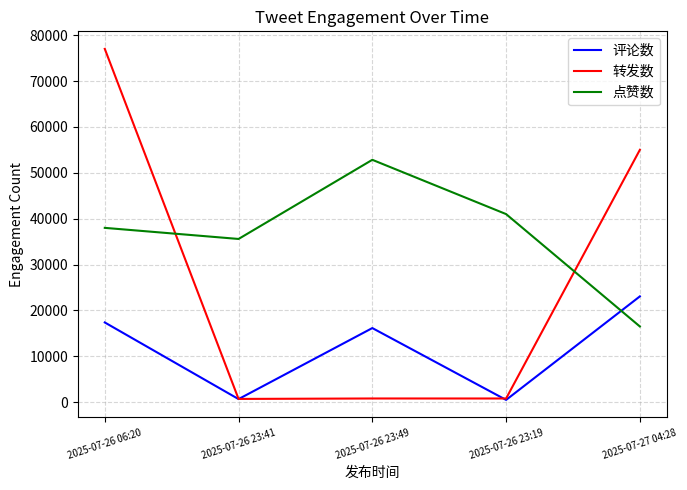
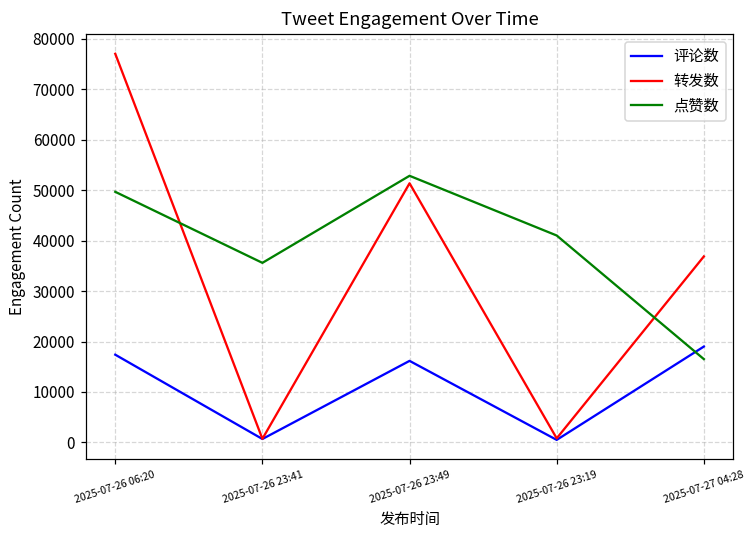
  {
    "评论数": {
      "2025-07-26 06:20": 17000,
      "2025-07-26 23:49": 16000,
-     "2025-07-27 04:28": 23000
+     "2025-07-27 04:28": 19000
    },
    "转发数": {
      "2025-07-26 06:20": 77000,
-     "2025-07-26 23:49": 1000,
-     "2025-07-27 04:28": 55000
+     "2025-07-26 23:49": 51000,
+     "2025-07-27 04:28": 37000
    },
    "点赞数": {
-     "2025-07-26 06:20": 38000,
+     "2025-07-26 06:20": 50000,
      "2025-07-26 23:41": 36000,
      "2025-07-26 23:49": 53000,
      "2025-07-26 23:19": 41000,
      "2025-07-27 04:28": 17000
    }
  }
